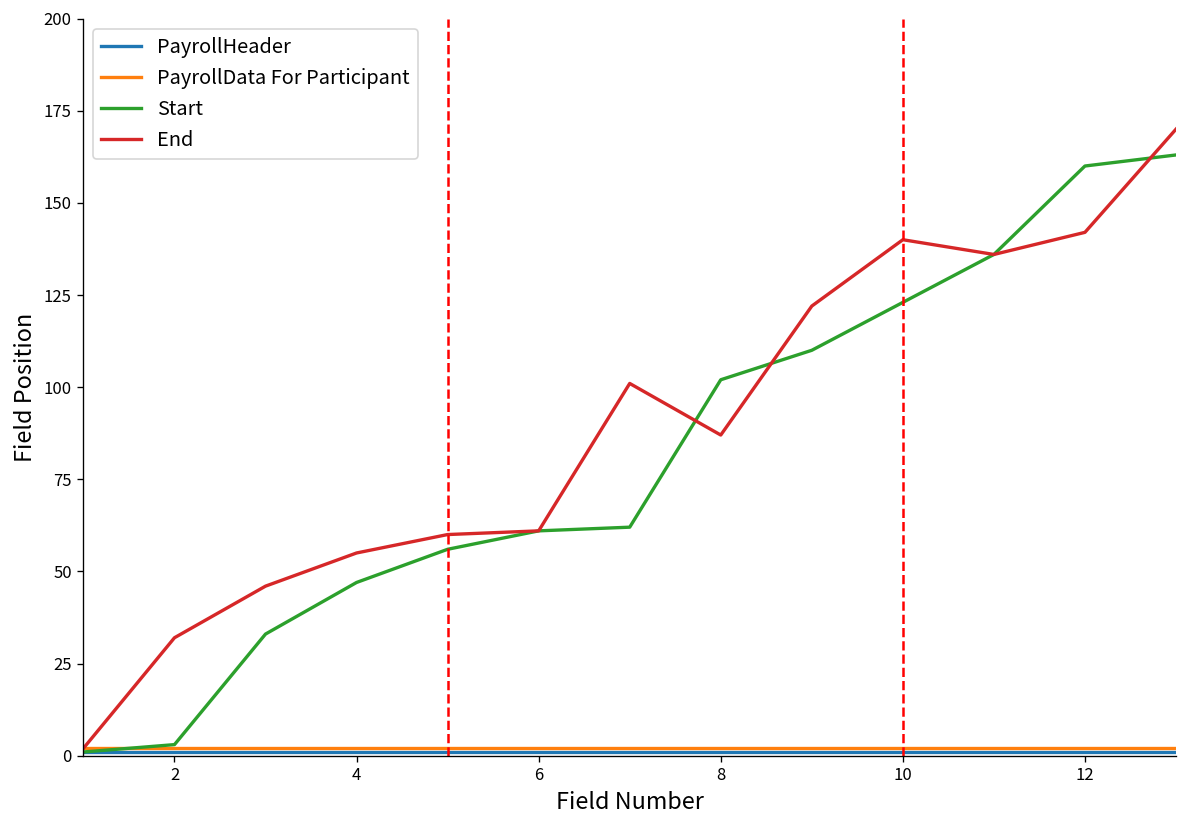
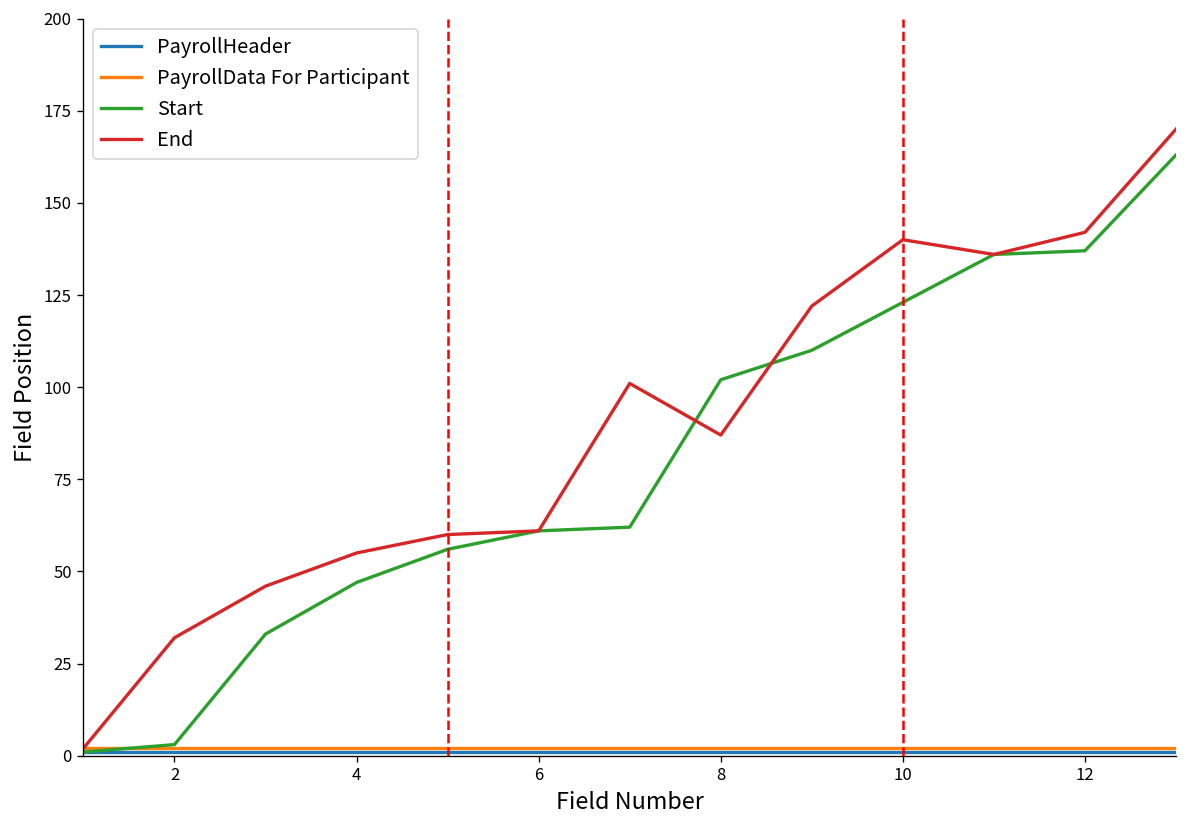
  {
    "PayrollHeader": {
      "2": 1,
      "4": 1,
      "6": 1,
      "8": 1,
      "10": 1,
      "12": 1
    },
    "PayrollData For Participant": {
      "2": 2,
      "4": 2,
      "6": 2,
      "8": 2,
      "10": 2,
      "12": 2
    },
    "Start": {
      "2": 3,
      "4": 47,
      "8": 102,
      "10": 123,
-     "12": 160
+     "12": 137
    },
    "End": {
      "2": 32,
      "4": 55,
      "8": 87,
      "10": 140,
      "12": 142
    }
  }
